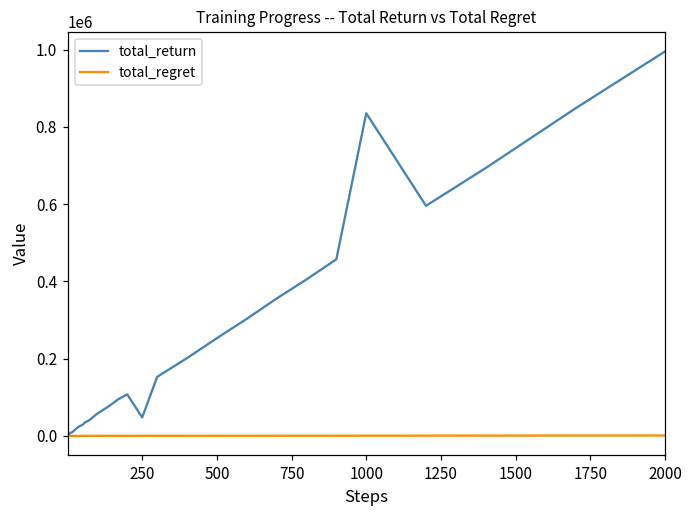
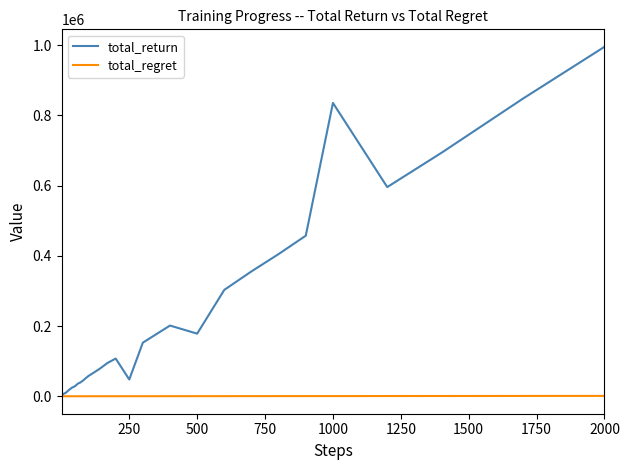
  {
    "total_return": {
      "250": 50000,
-     "500": 250000,
+     "500": 180000,
      "1000": 840000,
      "2000": 1000000
    },
    "total_regret": {
      "250": 0,
      "500": 0,
      "1000": 0,
      "2000": 0
    }
  }
